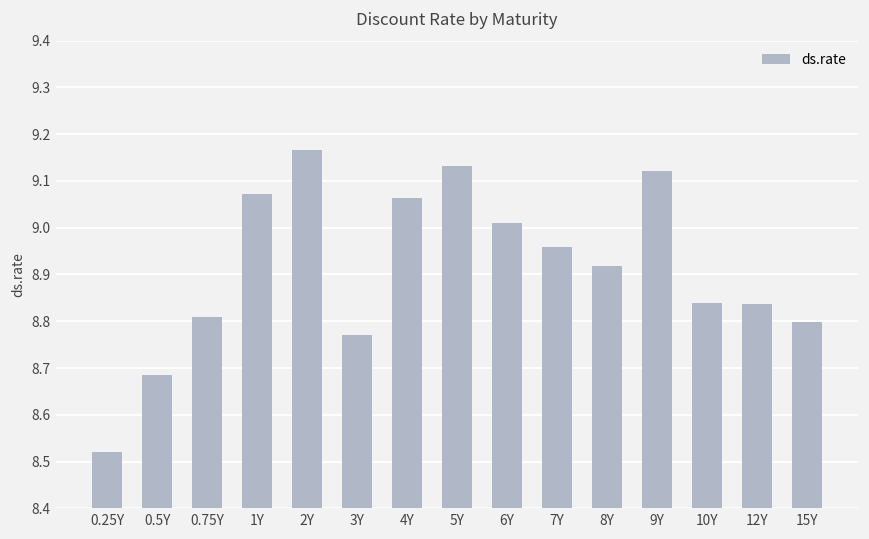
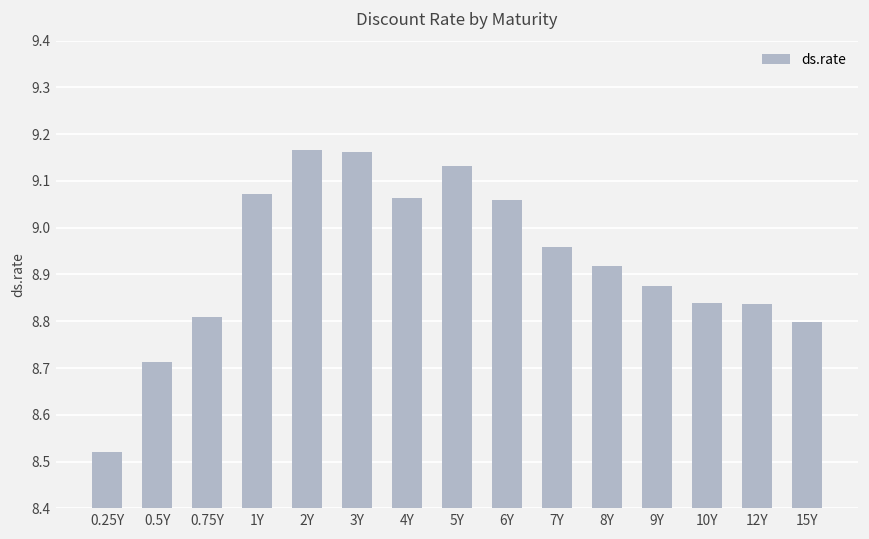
  {
    "0.25Y": 8.52,
-   "0.5Y": 8.69,
+   "0.5Y": 8.71,
    "0.75Y": 8.81,
    "1Y": 9.07,
    "2Y": 9.17,
-   "3Y": 8.77,
+   "3Y": 9.16,
    "4Y": 9.06,
    "5Y": 9.13,
-   "6Y": 9.01,
+   "6Y": 9.06,
    "7Y": 8.96,
    "8Y": 8.92,
-   "9Y": 9.12,
+   "9Y": 8.87,
    "10Y": 8.84,
    "12Y": 8.84,
    "15Y": 8.80
  }
